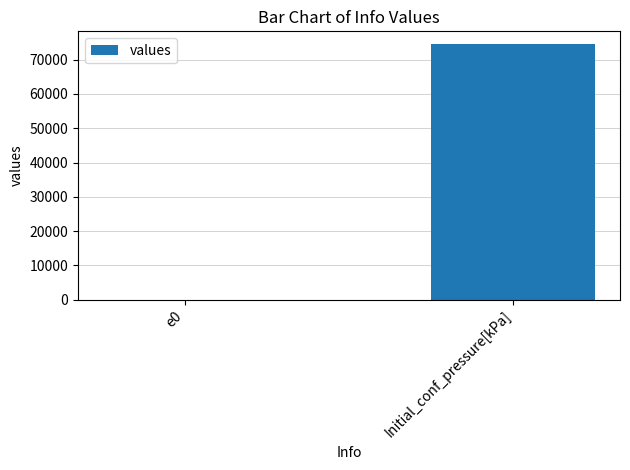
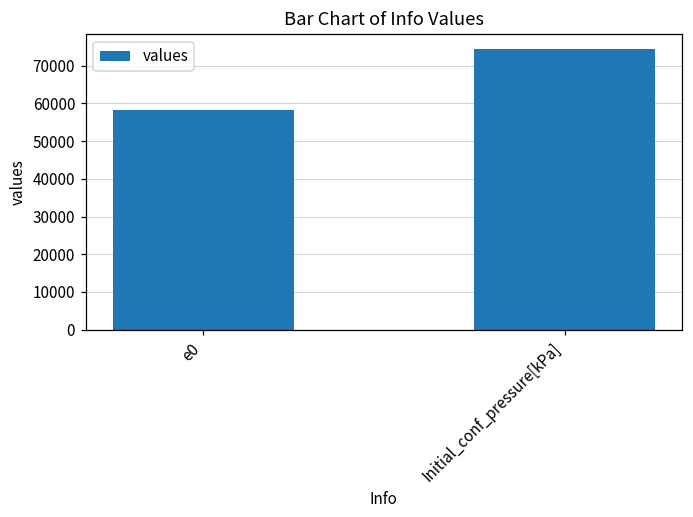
  {
-   "e0": 0,
+   "e0": 58000,
    "Initial_conf_pressure[kPa]": 75000
  }
